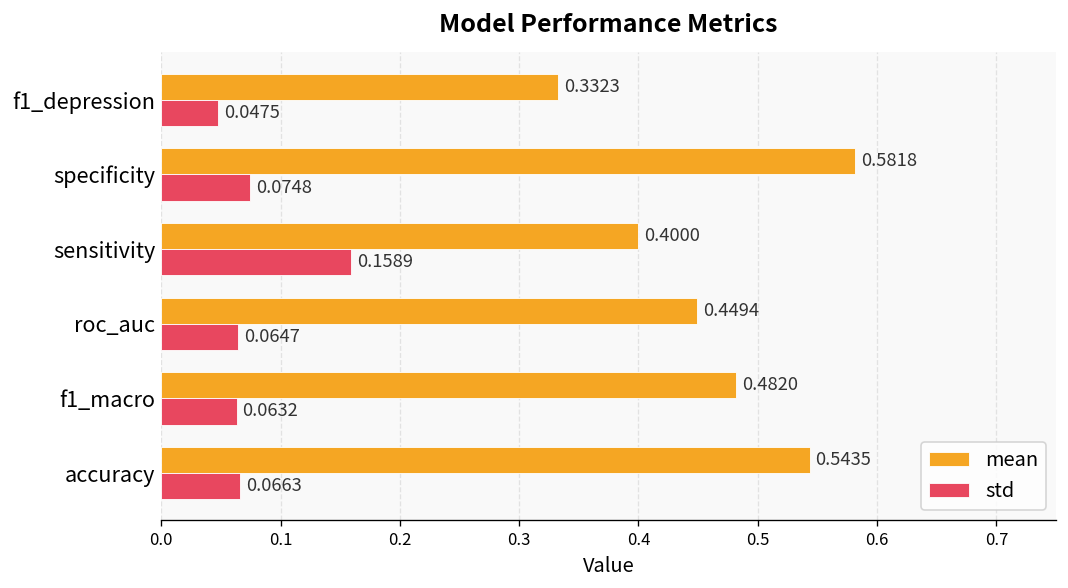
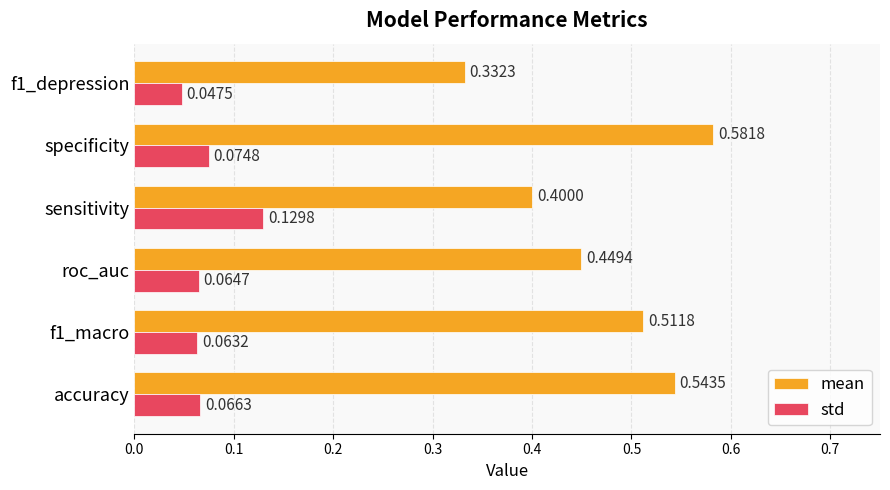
  {
    "mean": {
      "f1_depression": 0.3323,
      "specificity": 0.5818,
      "sensitivity": 0.4000,
      "roc_auc": 0.4494,
-     "f1_macro": 0.4820,
+     "f1_macro": 0.5118,
      "accuracy": 0.5435
    },
    "std": {
      "f1_depression": 0.0475,
      "specificity": 0.0748,
-     "sensitivity": 0.1589,
+     "sensitivity": 0.1298,
      "roc_auc": 0.0647,
      "f1_macro": 0.0632,
      "accuracy": 0.0663
    }
  }
